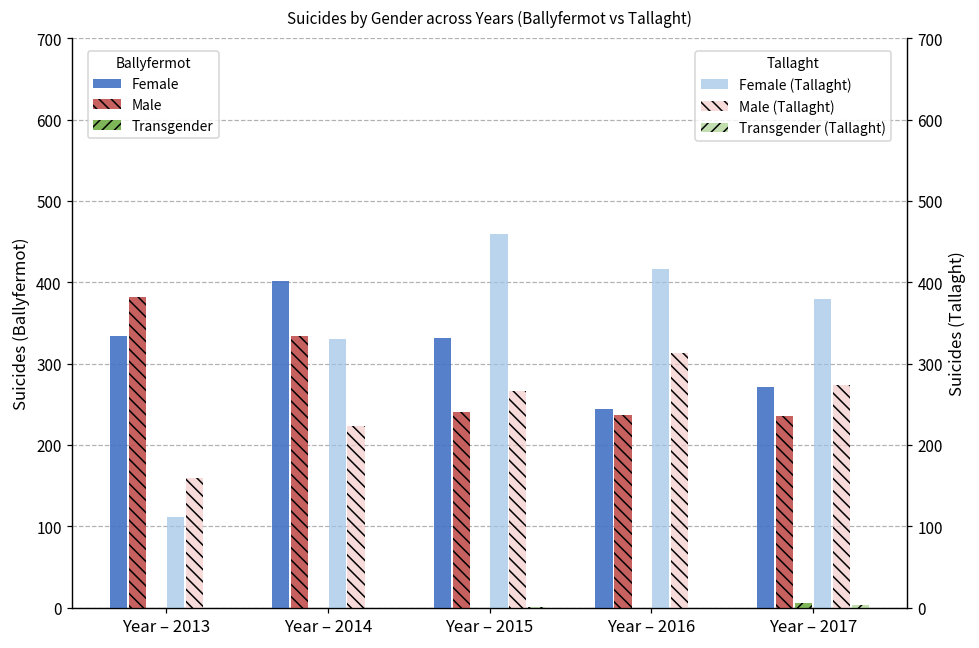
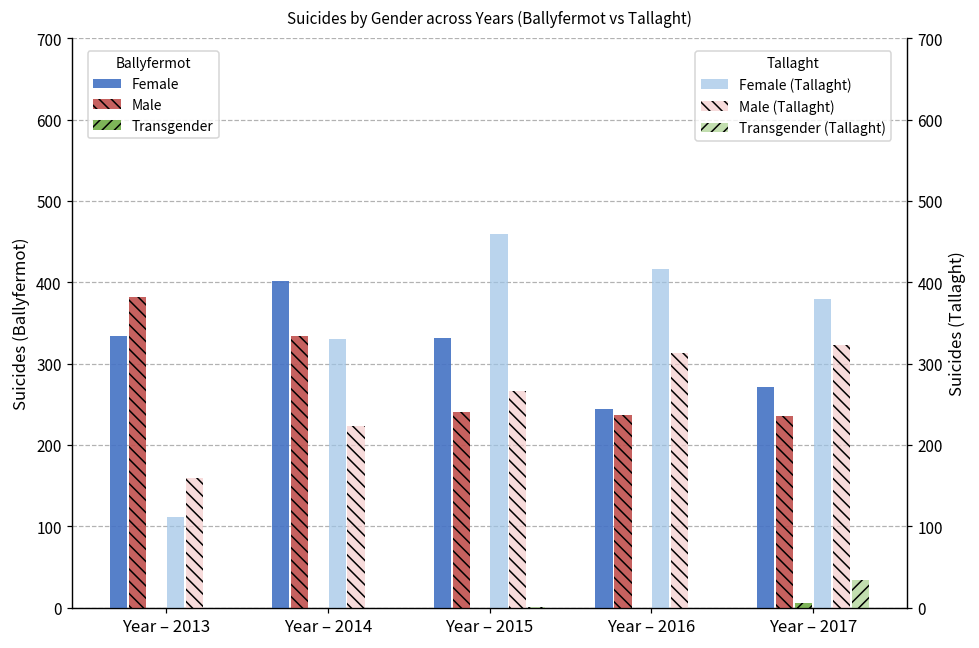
  {
    "Female (Tallaght)": {
      "Year – 2013": 110,
      "Year – 2014": 330,
      "Year – 2015": 460,
      "Year – 2016": 420,
      "Year – 2017": 380
    },
    "Male (Tallaght)": {
      "Year – 2013": 160,
      "Year – 2014": 220,
      "Year – 2015": 270,
      "Year – 2016": 310,
-     "Year – 2017": 270
+     "Year – 2017": 320
    },
    "Transgender (Tallaght)": {
      "Year – 2013": 0,
      "Year – 2014": 0,
      "Year – 2016": 0,
-     "Year – 2017": 0
+     "Year – 2017": 30
    }
  }
